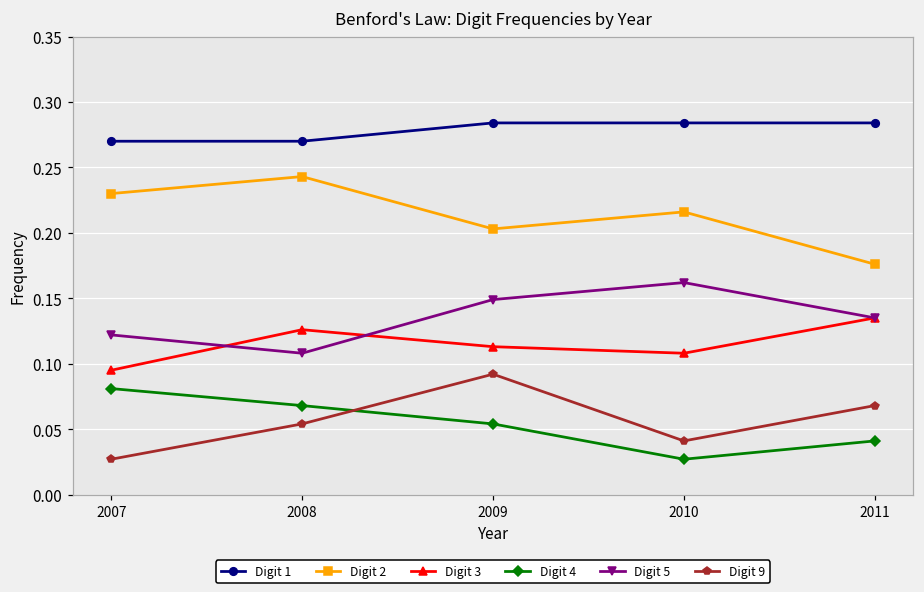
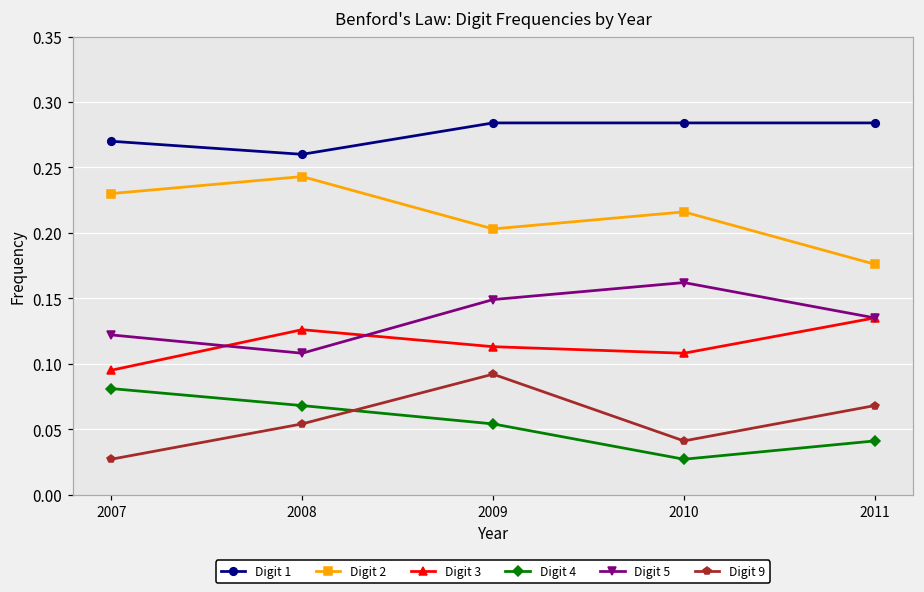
  {
    "Digit 1": {
      "2007": 0.27,
-     "2008": 0.27,
+     "2008": 0.26,
      "2009": 0.284,
      "2010": 0.284,
      "2011": 0.284
    },
    "Digit 2": {
      "2007": 0.23,
      "2008": 0.243,
      "2009": 0.203,
      "2010": 0.216,
      "2011": 0.176
    },
    "Digit 3": {
      "2007": 0.095,
      "2008": 0.126,
      "2009": 0.113,
      "2010": 0.11
    },
    "Digit 4": {
      "2007": 0.08,
      "2008": 0.07,
      "2009": 0.054,
      "2010": 0.027,
      "2011": 0.04
    },
    "Digit 5": {
      "2007": 0.12,
      "2008": 0.11,
      "2009": 0.15,
      "2010": 0.16
    },
    "Digit 9": {
      "2007": 0.027,
      "2008": 0.054,
      "2009": 0.09,
      "2010": 0.04,
      "2011": 0.07
    }
  }
